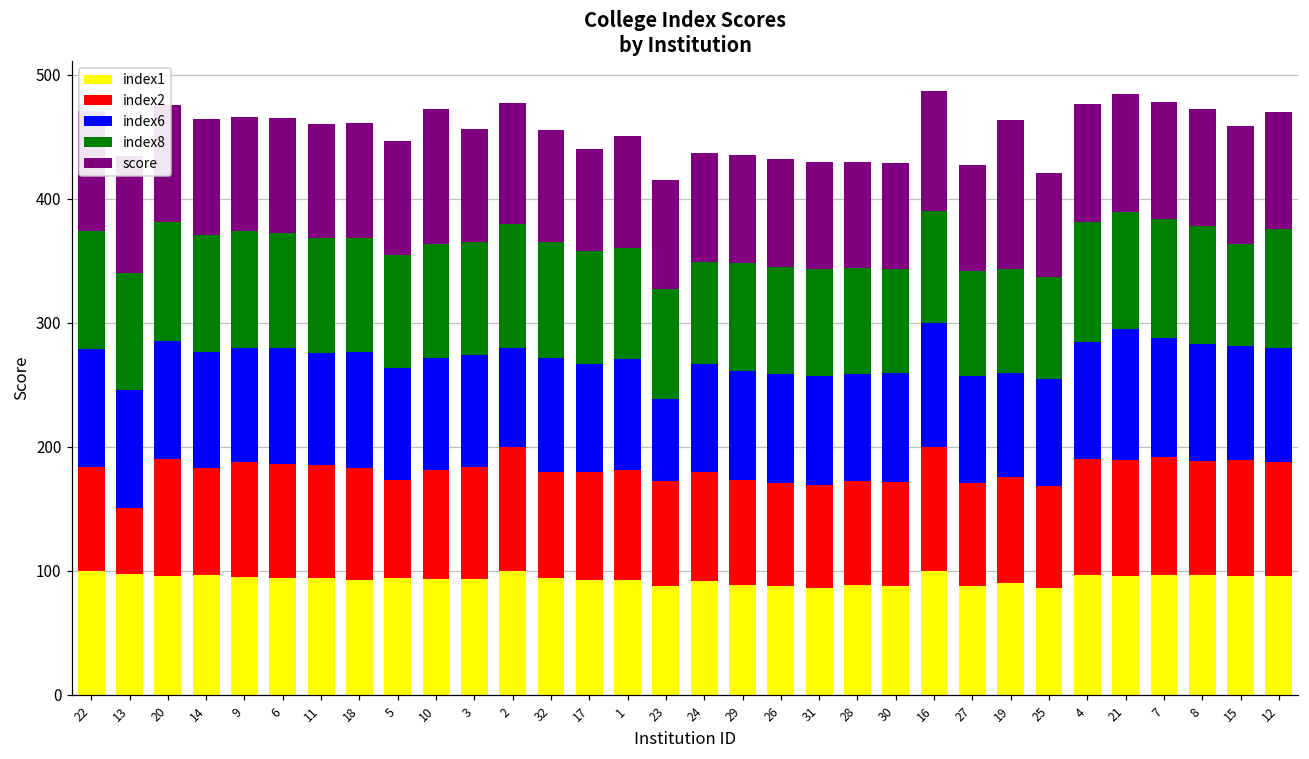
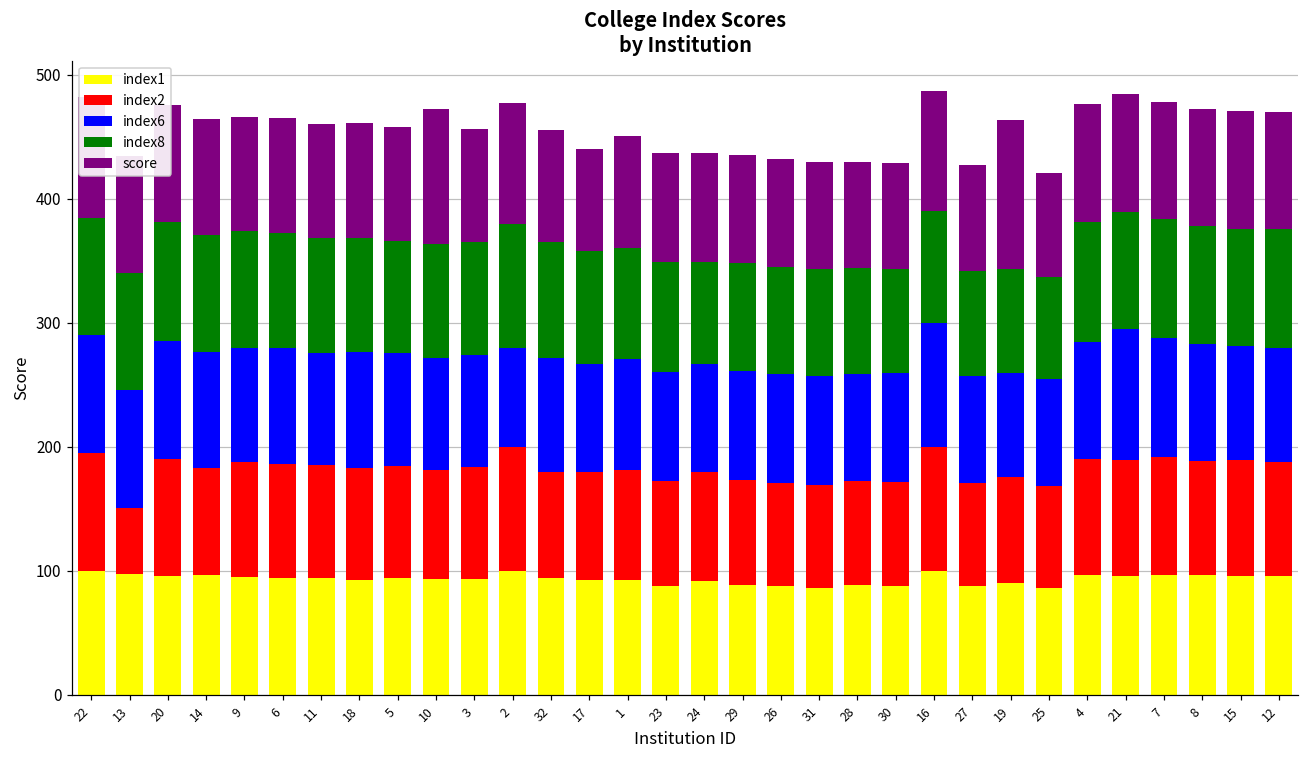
  {
    "index1": {
      "22": 100,
      "13": 97,
      "20": 96,
      "14": 97,
      "9": 95,
      "6": 95,
      "11": 94,
      "18": 93,
      "5": 95,
      "10": 94,
      "3": 93,
      "2": 100,
      "32": 94,
      "17": 93,
      "1": 93,
      "23": 88,
      "24": 92,
      "29": 89,
      "26": 88,
      "31": 86,
      "28": 88,
      "30": 88,
      "16": 100,
      "27": 88,
      "19": 90,
      "25": 86,
      "4": 97,
      "21": 96,
      "7": 97,
      "8": 97,
      "15": 96,
      "12": 96
    },
    "index2": {
-     "22": 84,
+     "22": 95,
      "13": 54,
      "20": 94,
      "14": 86,
      "9": 92,
      "6": 91,
      "11": 92,
      "18": 90,
-     "5": 79,
+     "5": 90,
      "10": 88,
      "3": 90,
      "2": 100,
      "32": 86,
      "17": 87,
      "1": 89,
      "23": 85,
      "24": 88,
      "29": 85,
      "26": 83,
      "31": 83,
      "28": 84,
      "30": 84,
      "16": 100,
      "27": 83,
      "19": 85,
      "25": 82,
      "4": 93,
      "21": 93,
      "7": 96,
      "8": 92,
      "15": 93,
      "12": 92
    },
    "index6": {
      "22": 95,
      "13": 95,
      "20": 96,
      "14": 94,
      "9": 92,
      "6": 94,
      "11": 90,
      "18": 93,
      "5": 90,
      "10": 90,
      "3": 90,
      "2": 80,
      "32": 92,
      "17": 87,
      "1": 90,
-     "23": 66,
+     "23": 88,
      "24": 87,
      "29": 88,
      "26": 88,
      "31": 88,
      "28": 86,
      "30": 87,
      "16": 100,
      "27": 86,
      "19": 84,
      "25": 86,
      "4": 94,
      "21": 105,
      "7": 96,
      "8": 94,
      "15": 92,
      "12": 91
    },
    "index8": {
      "22": 95,
      "13": 94,
      "20": 96,
      "14": 94,
      "9": 94,
      "6": 93,
      "11": 93,
      "18": 92,
      "5": 91,
      "10": 92,
      "3": 92,
      "2": 100,
      "32": 93,
      "17": 91,
      "1": 90,
      "23": 89,
      "24": 83,
      "29": 87,
      "26": 86,
      "31": 86,
      "28": 85,
      "30": 84,
      "16": 90,
      "27": 85,
      "19": 84,
      "25": 83,
      "4": 97,
      "21": 95,
      "7": 96,
      "8": 95,
-     "15": 83,
+     "15": 95,
      "12": 96
    },
    "score": {
      "14": 94,
      "9": 92,
      "6": 92,
      "11": 92,
      "18": 92,
      "5": 92,
      "10": 109,
      "3": 91,
      "2": 97,
      "32": 90,
      "17": 82,
      "1": 90,
      "23": 88,
      "24": 87,
      "29": 87,
      "26": 87,
      "31": 86,
      "28": 86,
      "30": 86,
      "16": 97,
      "27": 85,
      "19": 120,
      "25": 84,
      "4": 95,
      "21": 95,
      "7": 95,
      "8": 95,
      "15": 95,
      "12": 95
    }
  }
